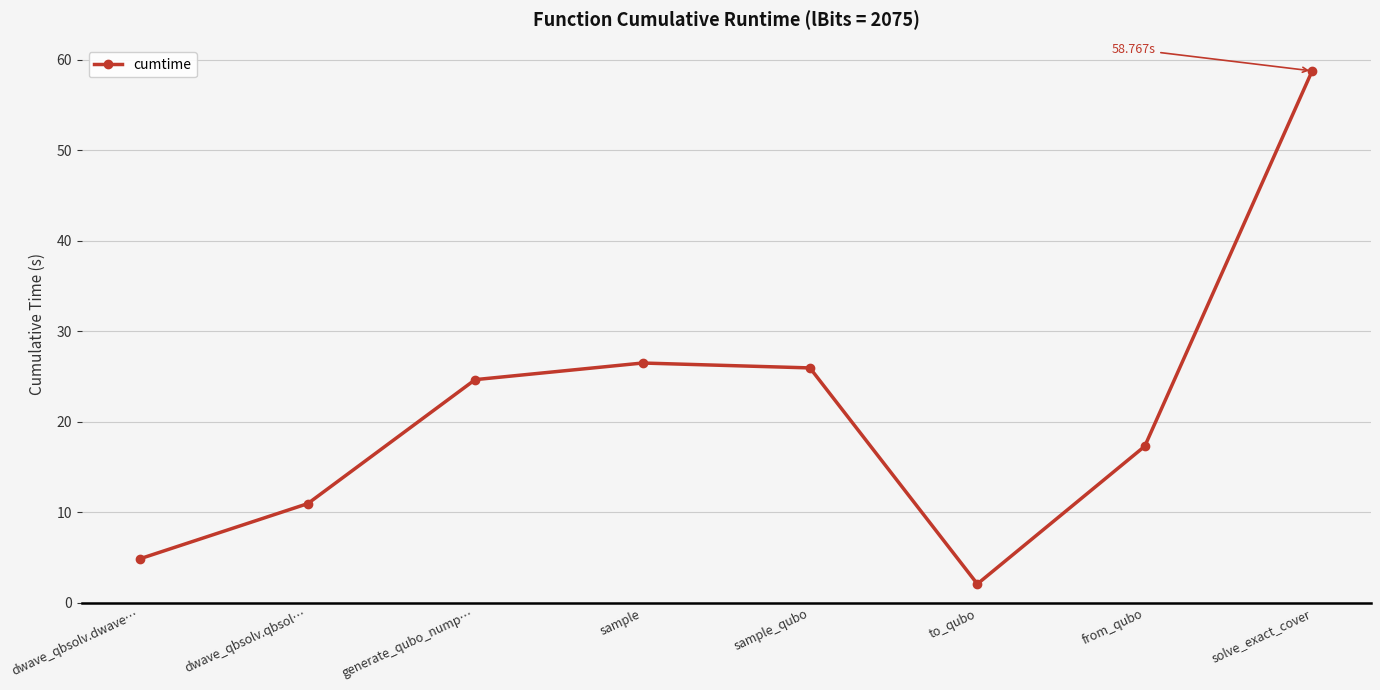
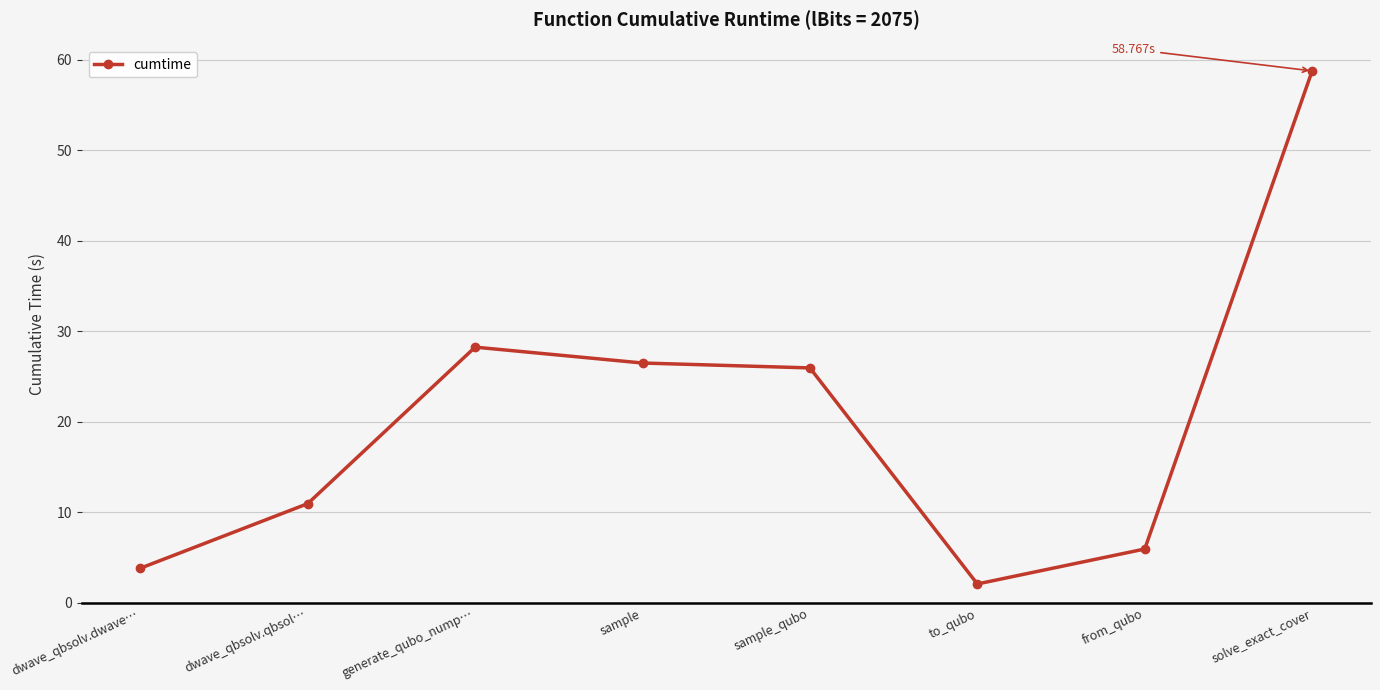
  {
-   "dwave_qbsolv.dwave…": 5,
+   "dwave_qbsolv.dwave…": 4,
    "dwave_qbsolv.qbsol…": 11,
-   "generate_qubo_nump…": 25,
+   "generate_qubo_nump…": 28,
    "sample": 27,
    "sample_qubo": 26,
    "to_qubo": 2,
-   "from_qubo": 17
+   "from_qubo": 6
  }
